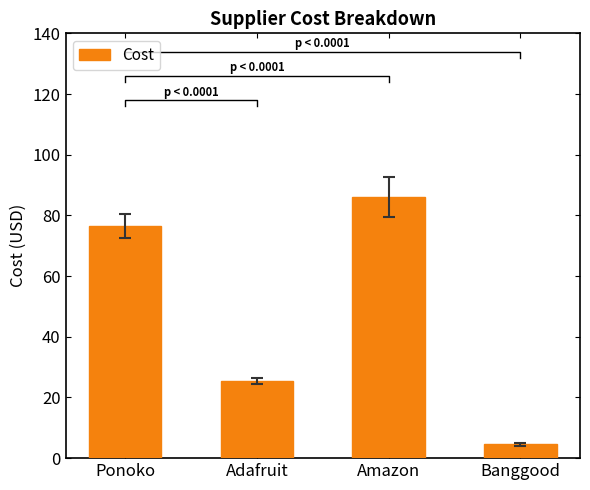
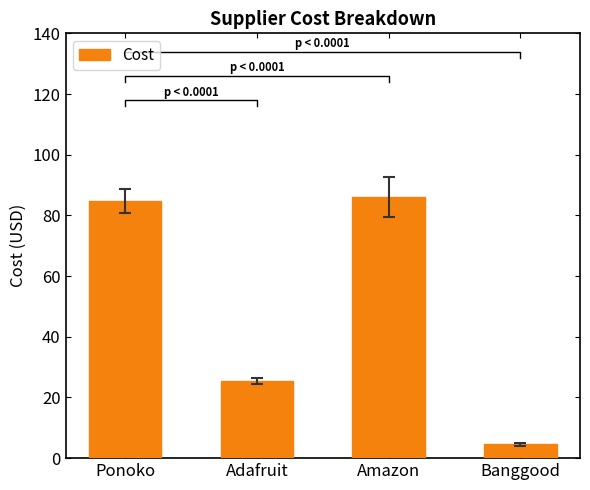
  {
    "Cost": {
-     "Ponoko": 76,
+     "Ponoko": 85,
      "Adafruit": 25,
      "Amazon": 86,
      "Banggood": 5
    }
  }
